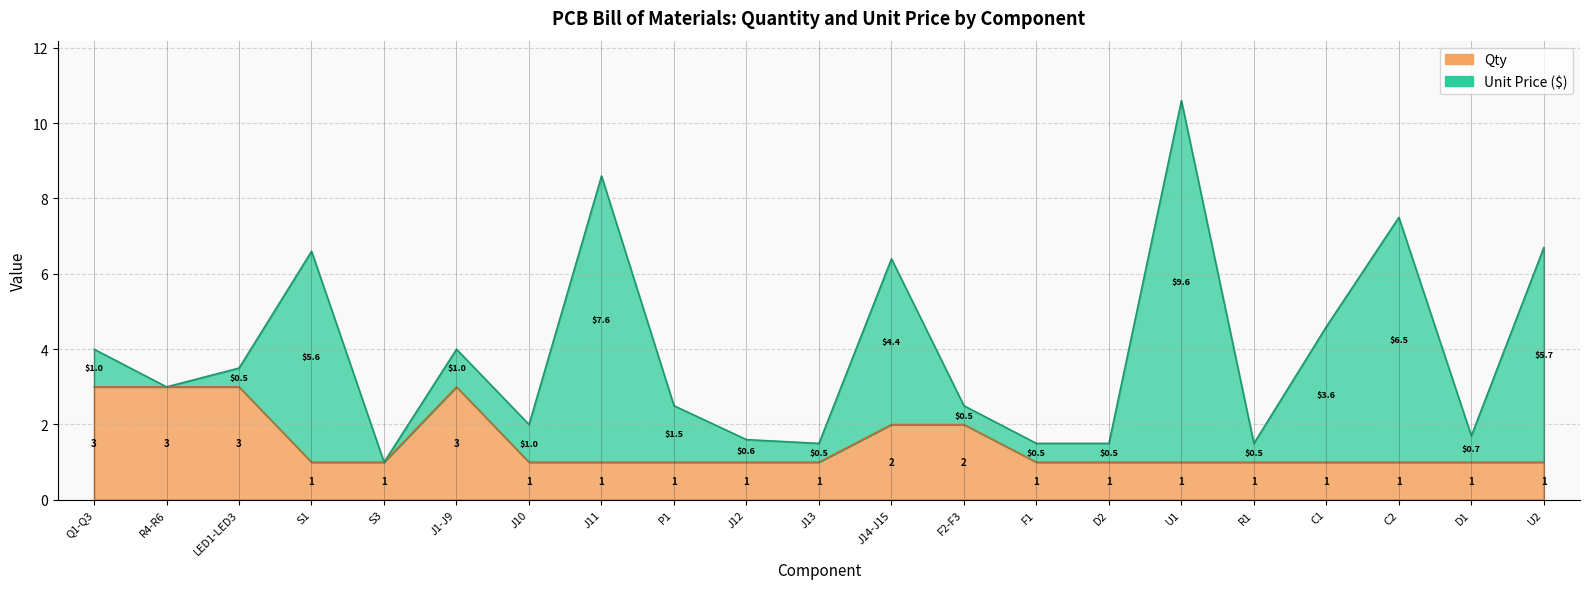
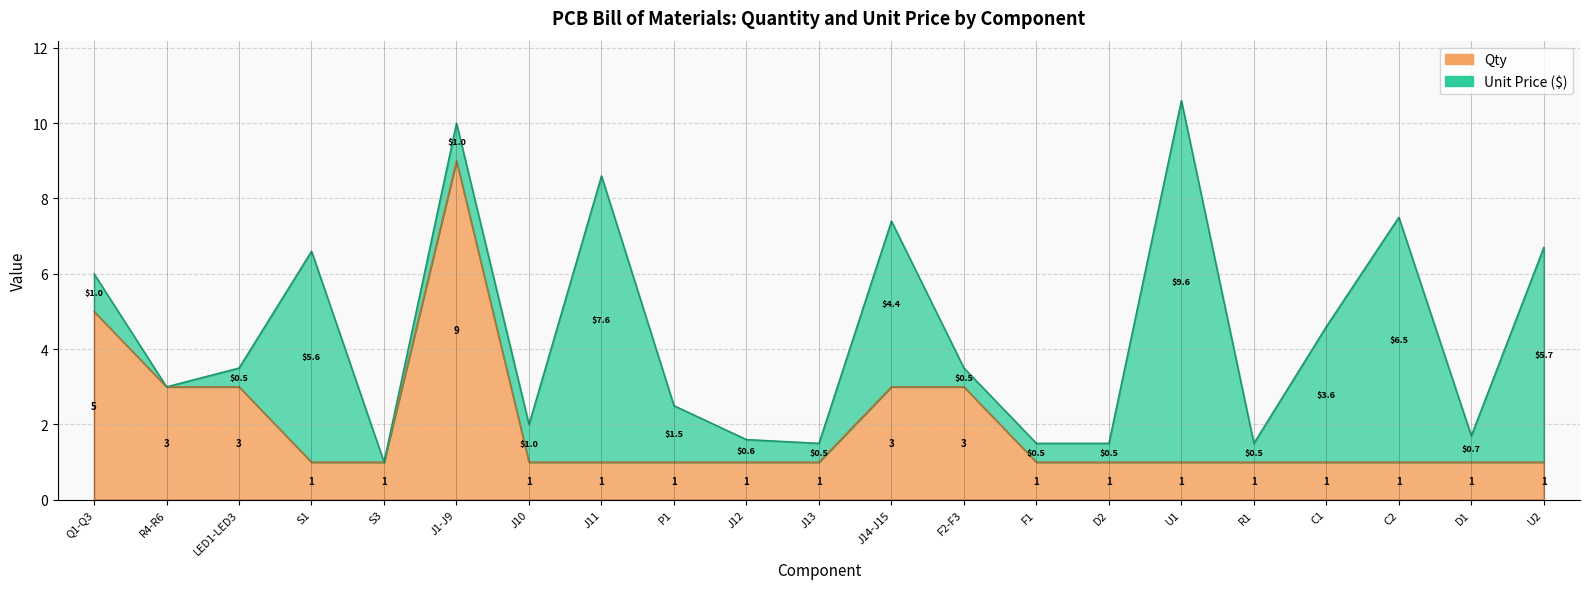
  {
    "Qty": {
-     "Q1-Q3": "3",
+     "Q1-Q3": "5",
      "S1": "1",
-     "J1-J9": "3",
+     "J1-J9": "9",
      "J10": "$1.0",
      "J11": "1",
      "P1": "1",
      "J12": "1",
      "J13": "1",
-     "J14-J15": "2",
-     "F2-F3": "2",
+     "J14-J15": "3",
+     "F2-F3": "3",
      "F1": "1",
      "D2": "1",
      "U1": "1",
      "R1": "1",
      "C1": "1",
      "C2": "1",
      "D1": "1",
      "U2": "1"
    }
  }
